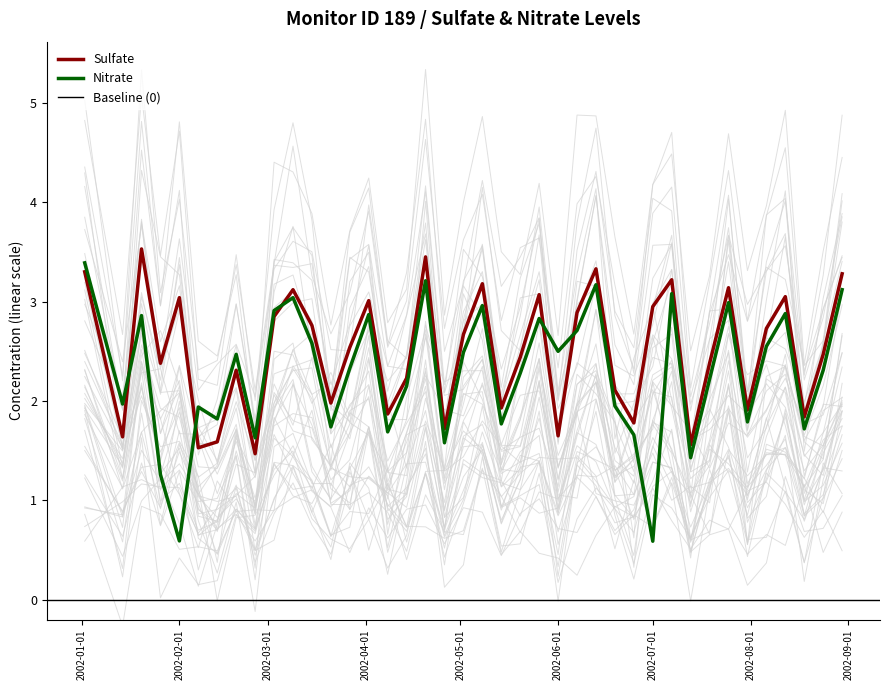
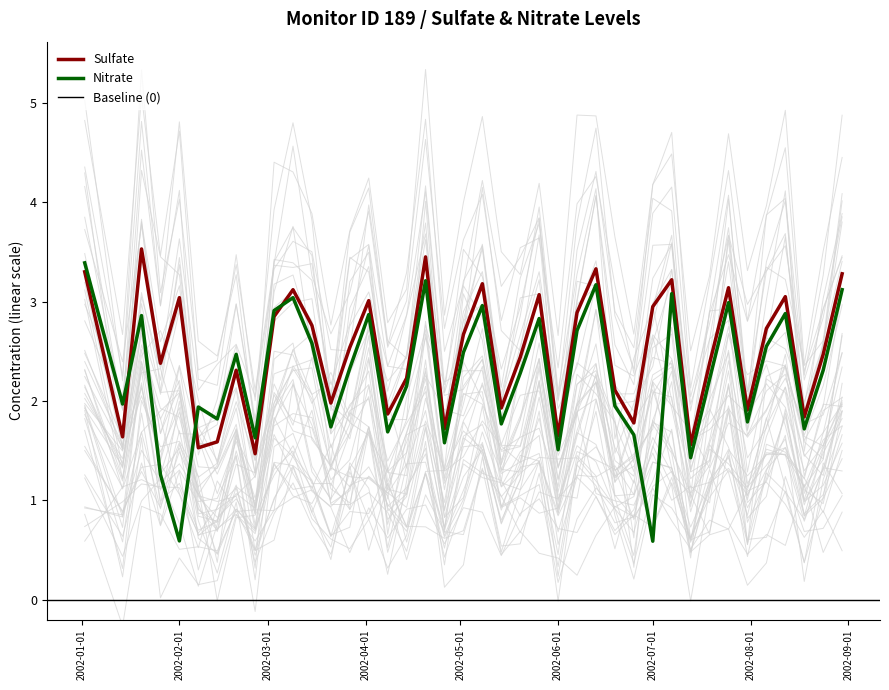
  {
    "Sulfate": {
      "2002-02-01": 3.0
    },
    "Nitrate": {
      "2002-02-01": 0.6,
-     "2002-06-01": 2.5,
+     "2002-06-01": 1.5,
      "2002-07-01": 0.6
    }
  }
